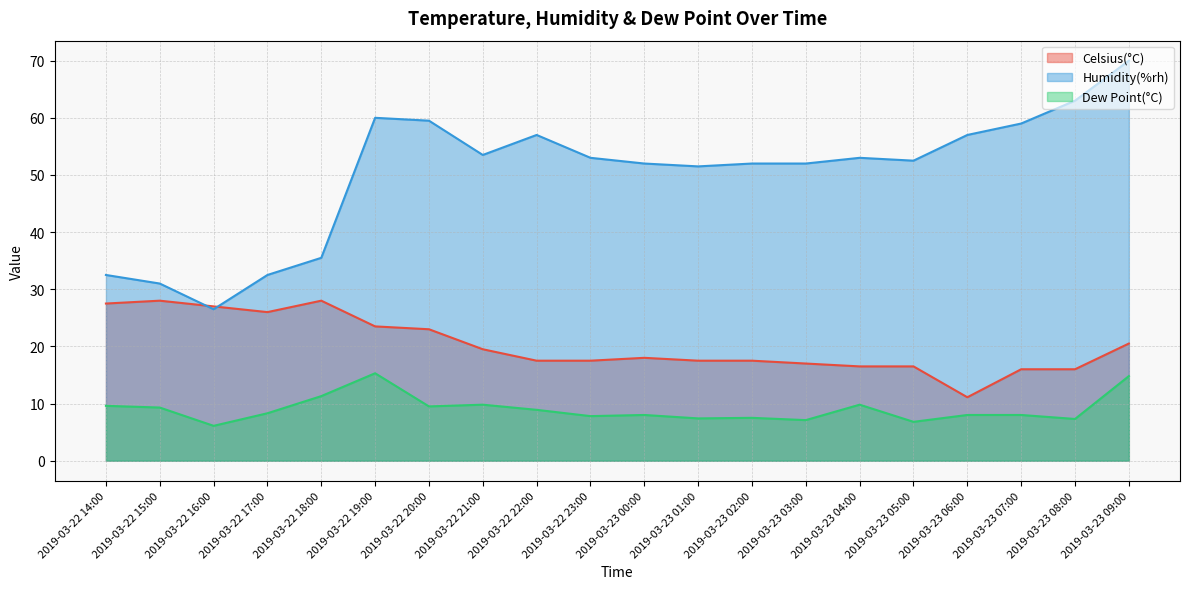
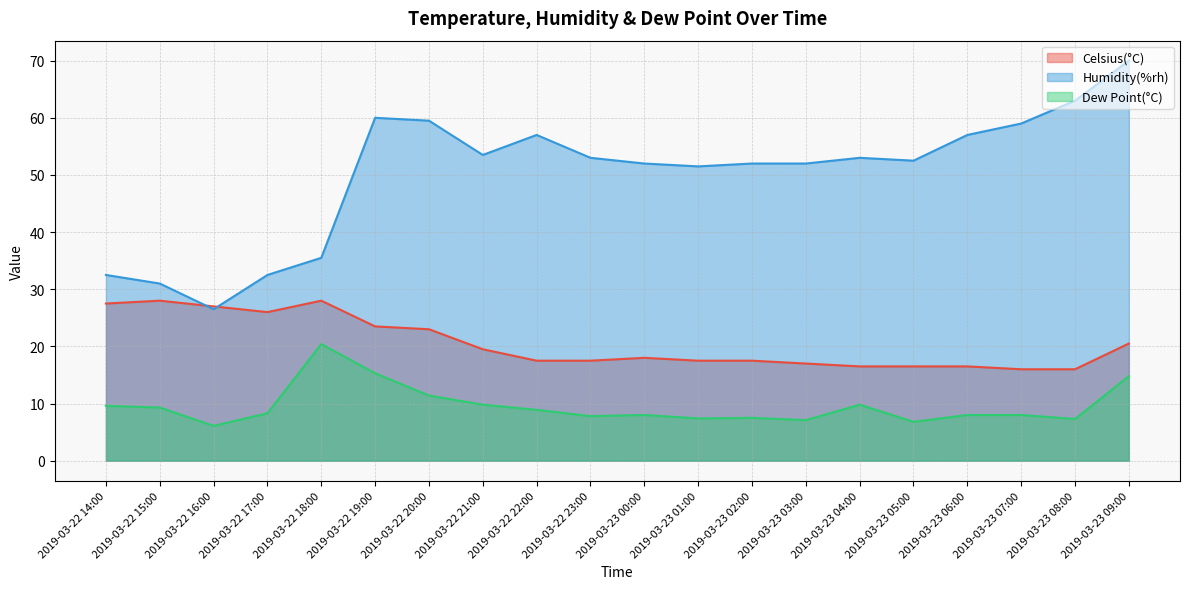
  {
    "Celsius(°C)": {
      "2019-03-22 14:00": 28,
      "2019-03-22 15:00": 28,
      "2019-03-22 16:00": 27,
      "2019-03-22 17:00": 26,
      "2019-03-22 18:00": 28,
      "2019-03-22 19:00": 24,
      "2019-03-22 20:00": 23,
      "2019-03-22 21:00": 20,
      "2019-03-22 22:00": 18,
      "2019-03-22 23:00": 18,
      "2019-03-23 00:00": 18,
      "2019-03-23 01:00": 18,
      "2019-03-23 02:00": 18,
      "2019-03-23 03:00": 17,
      "2019-03-23 04:00": 17,
      "2019-03-23 05:00": 17,
-     "2019-03-23 06:00": 11,
+     "2019-03-23 06:00": 17,
      "2019-03-23 07:00": 16,
      "2019-03-23 08:00": 16,
      "2019-03-23 09:00": 21
    },
    "Humidity(%rh)": {
      "2019-03-22 14:00": 33,
      "2019-03-22 15:00": 31,
      "2019-03-22 16:00": 27,
      "2019-03-22 17:00": 33,
      "2019-03-22 18:00": 36,
      "2019-03-22 19:00": 60,
      "2019-03-22 20:00": 60,
      "2019-03-22 21:00": 54,
      "2019-03-22 22:00": 57,
      "2019-03-22 23:00": 53,
      "2019-03-23 00:00": 52,
      "2019-03-23 01:00": 52,
      "2019-03-23 02:00": 52,
      "2019-03-23 03:00": 52,
      "2019-03-23 04:00": 53,
      "2019-03-23 05:00": 53,
      "2019-03-23 06:00": 57,
      "2019-03-23 07:00": 59
    },
    "Dew Point(°C)": {
      "2019-03-22 14:00": 10,
      "2019-03-22 15:00": 9,
      "2019-03-22 16:00": 6,
      "2019-03-22 17:00": 8,
-     "2019-03-22 18:00": 11,
+     "2019-03-22 18:00": 20,
      "2019-03-22 19:00": 15,
-     "2019-03-22 20:00": 10,
+     "2019-03-22 20:00": 11,
      "2019-03-22 21:00": 10,
      "2019-03-22 22:00": 9,
      "2019-03-22 23:00": 8,
      "2019-03-23 00:00": 8,
      "2019-03-23 01:00": 7,
      "2019-03-23 02:00": 8,
      "2019-03-23 03:00": 7,
      "2019-03-23 04:00": 10,
      "2019-03-23 05:00": 7,
      "2019-03-23 06:00": 8,
      "2019-03-23 07:00": 8,
      "2019-03-23 08:00": 7,
      "2019-03-23 09:00": 15
    }
  }
